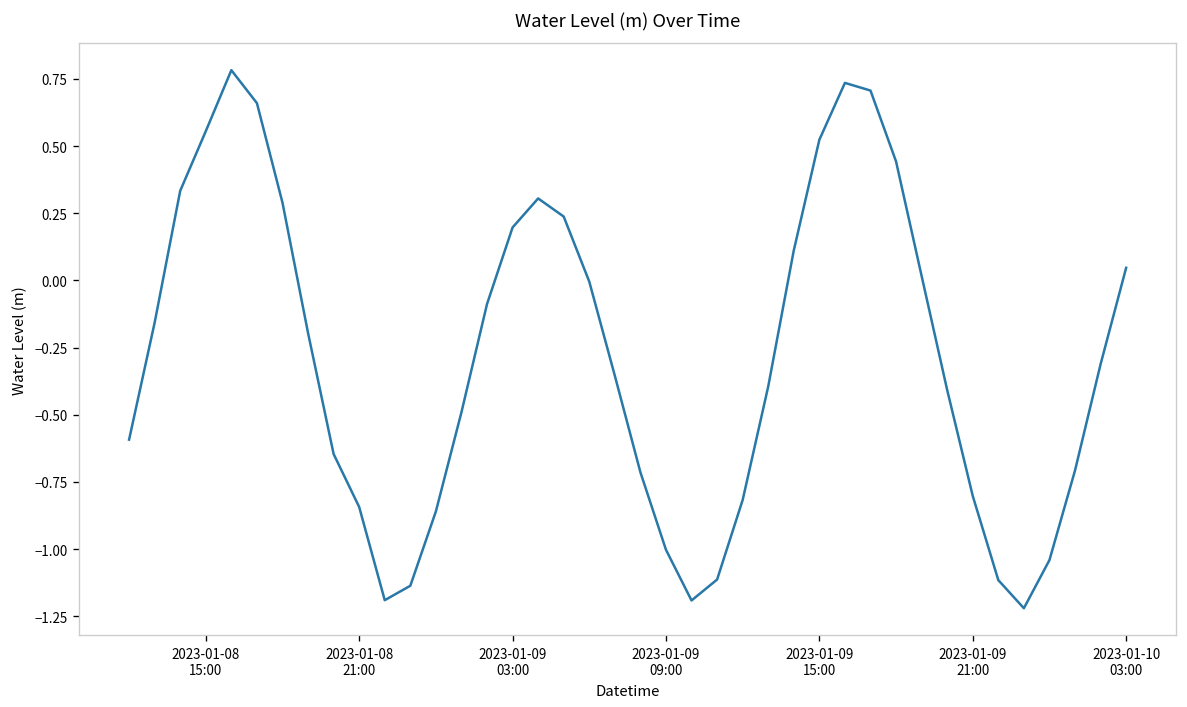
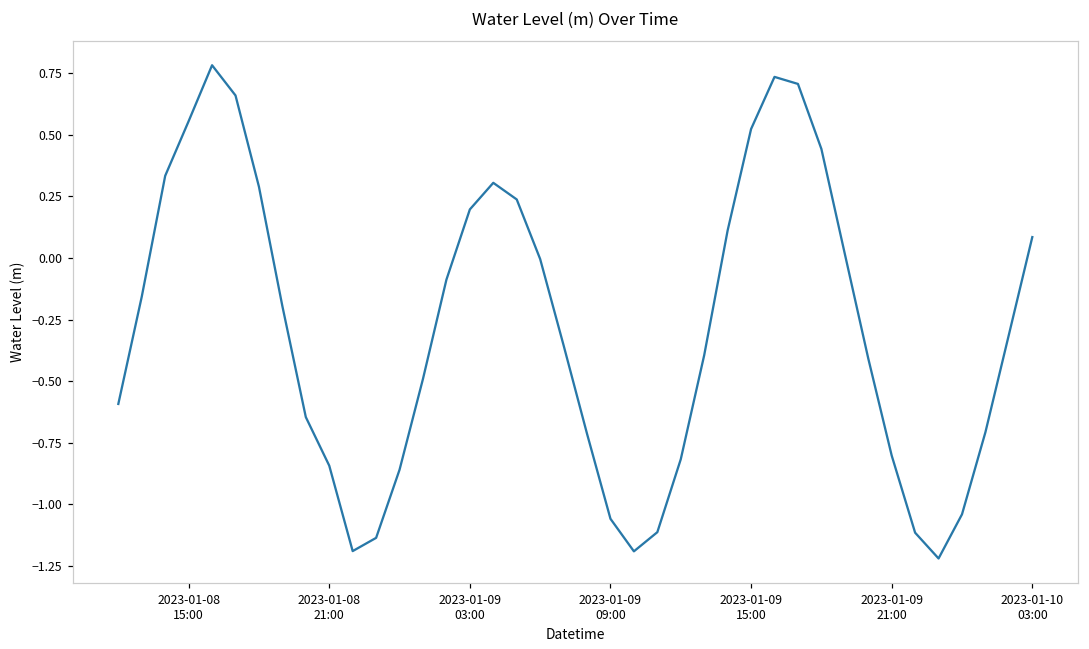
  {
    "2023-01-08 15:00": 0.56,
    "2023-01-08 21:00": -0.84,
    "2023-01-09 03:00": 0.20,
-   "2023-01-09 09:00": -1.00,
+   "2023-01-09 09:00": -1.06,
    "2023-01-09 15:00": 0.52,
    "2023-01-09 21:00": -0.80,
-   "2023-01-10 03:00": 0.05
+   "2023-01-10 03:00": 0.08
  }
